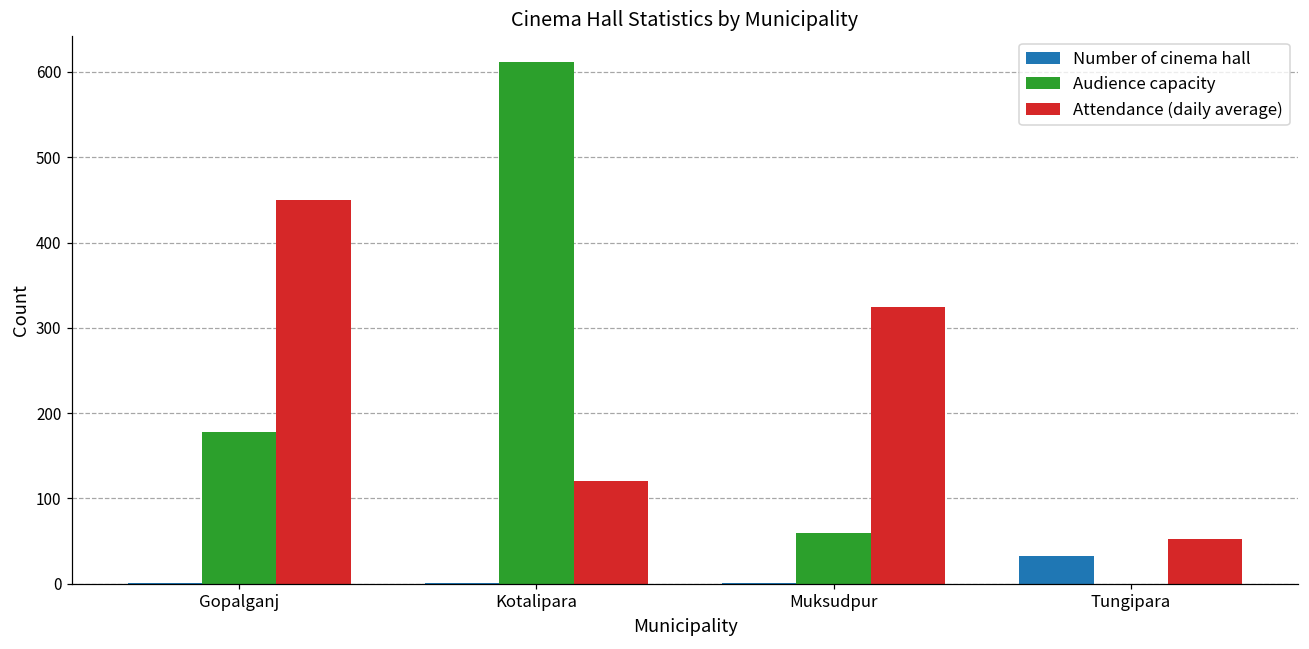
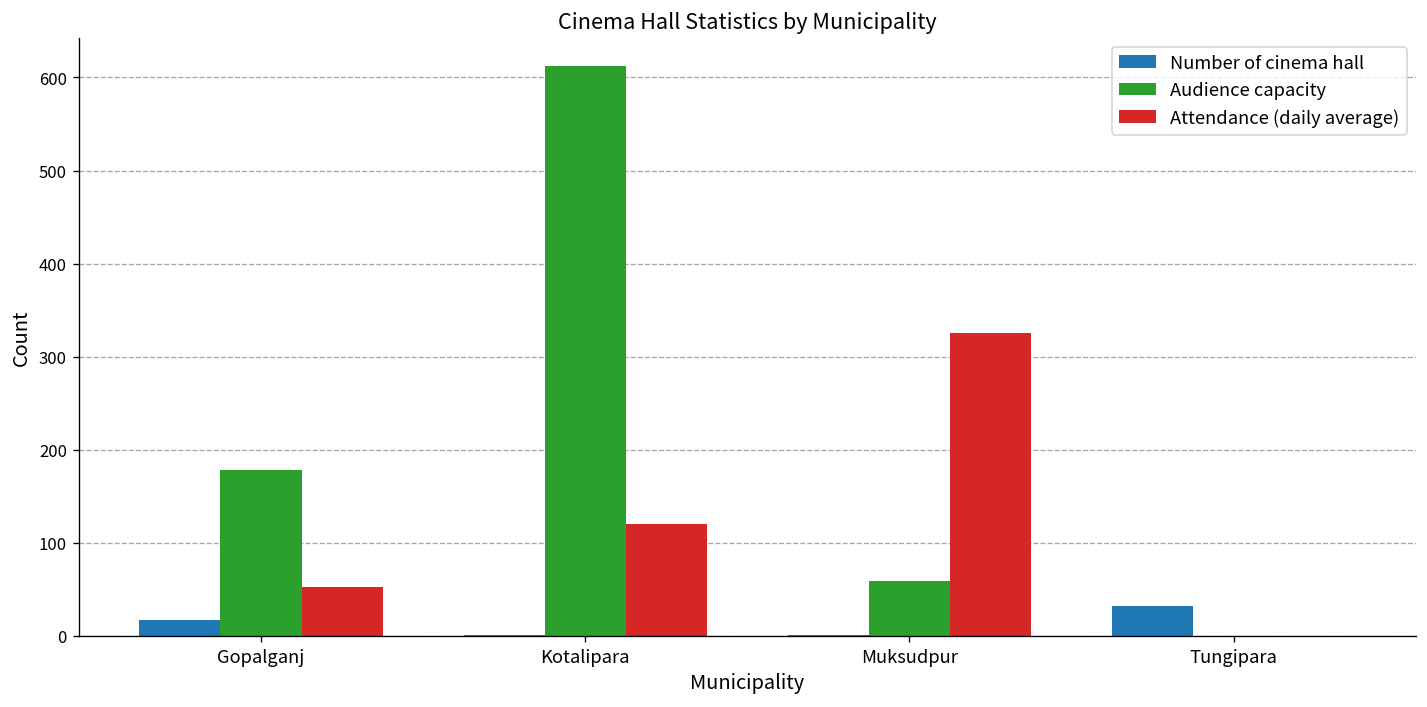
  {
    "Number of cinema hall": {
-     "Gopalganj": 0,
+     "Gopalganj": 20,
      "Tungipara": 30
    },
    "Audience capacity": {
      "Gopalganj": 180,
      "Kotalipara": 610,
      "Muksudpur": 60,
      "Tungipara": 0
    },
    "Attendance (daily average)": {
-     "Gopalganj": 450,
+     "Gopalganj": 50,
      "Kotalipara": 120,
      "Muksudpur": 330,
-     "Tungipara": 50
+     "Tungipara": 0
    }
  }
